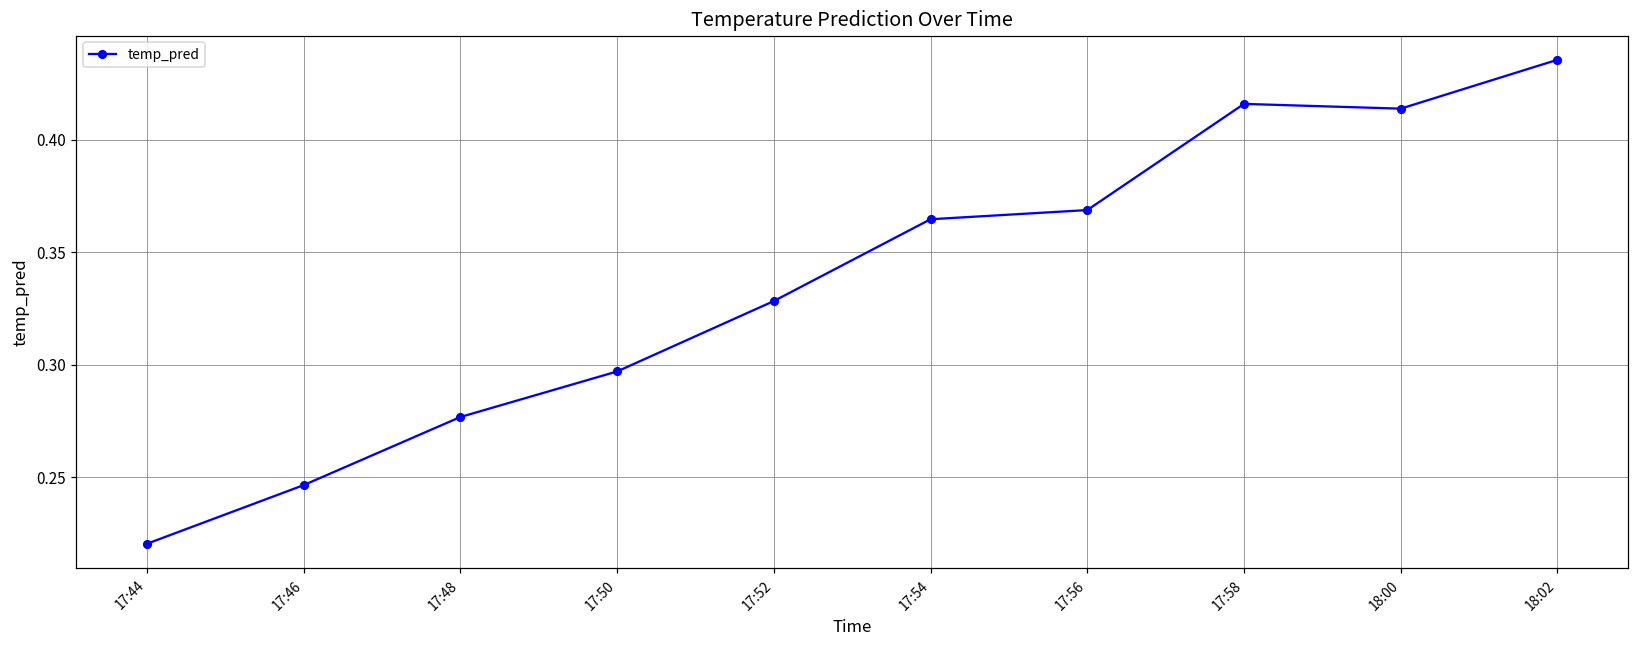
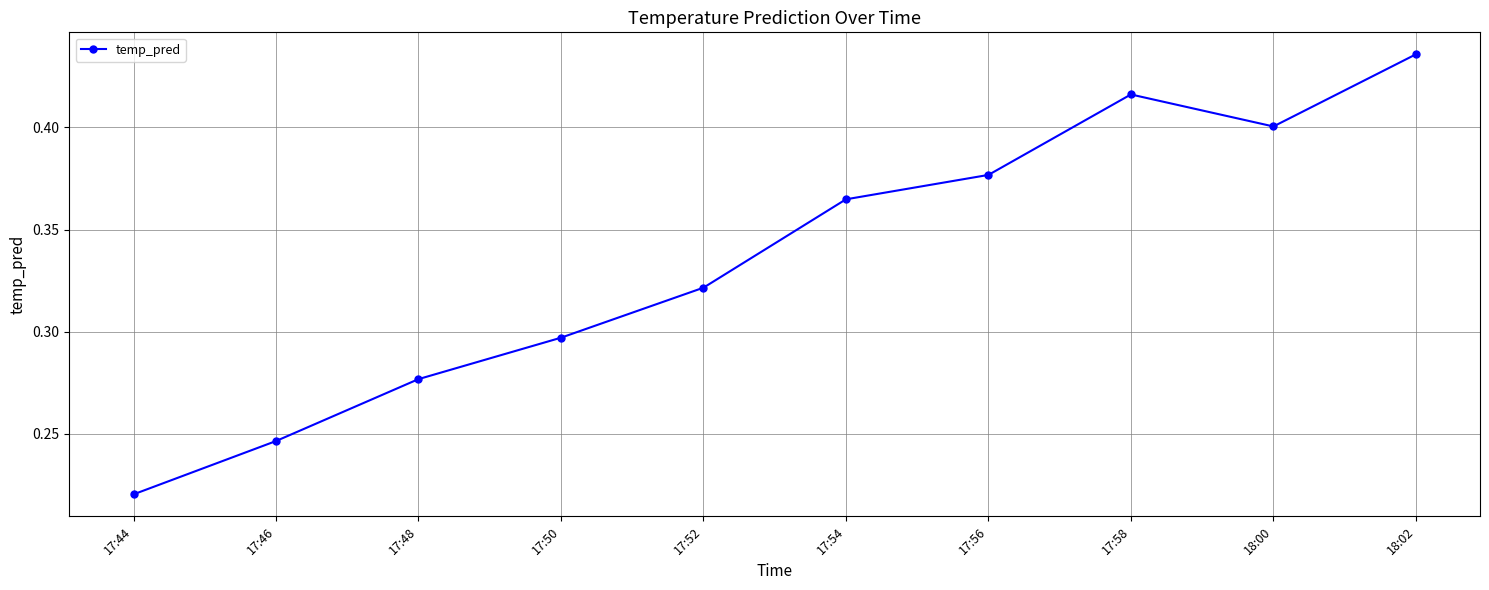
  {
    "17:44": 0.220,
    "17:46": 0.247,
    "17:48": 0.277,
    "17:50": 0.297,
-   "17:52": 0.328,
+   "17:52": 0.322,
    "17:54": 0.365,
-   "17:56": 0.369,
+   "17:56": 0.377,
    "17:58": 0.416,
-   "18:00": 0.414,
+   "18:00": 0.400,
    "18:02": 0.436
  }
